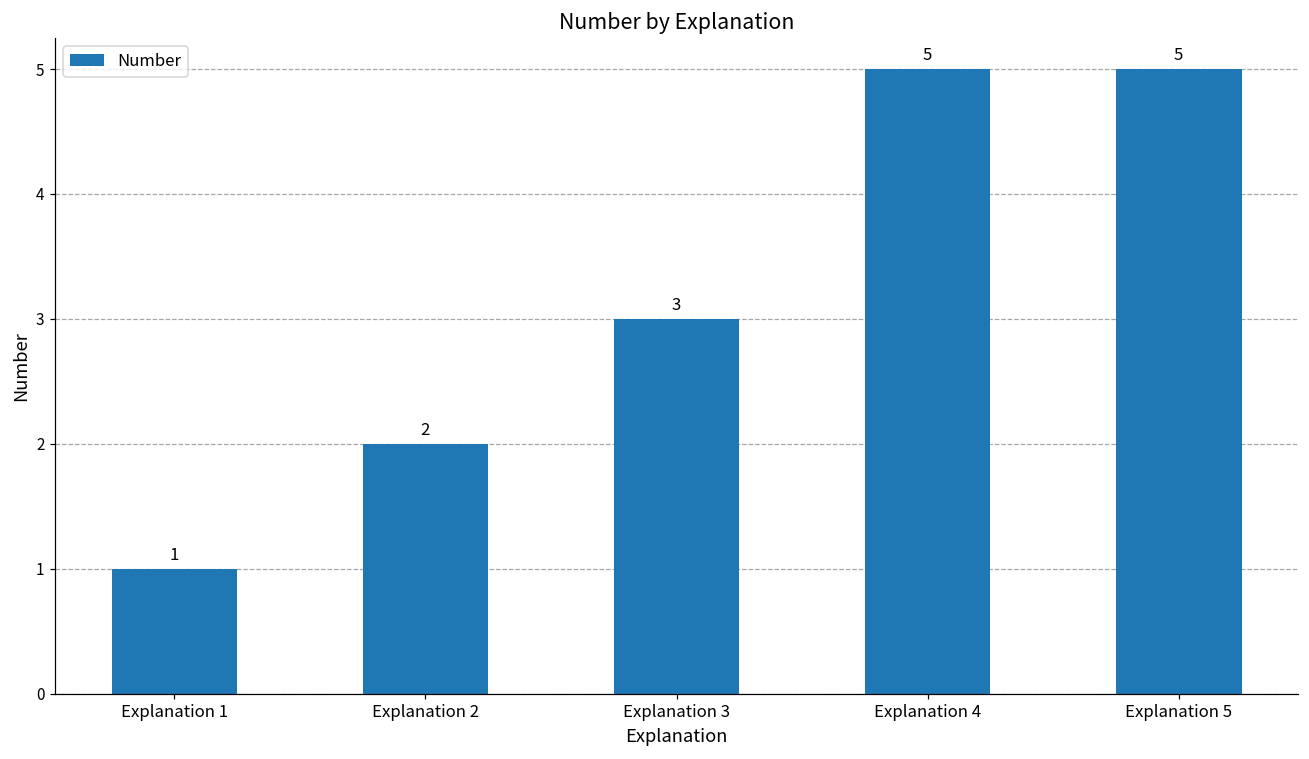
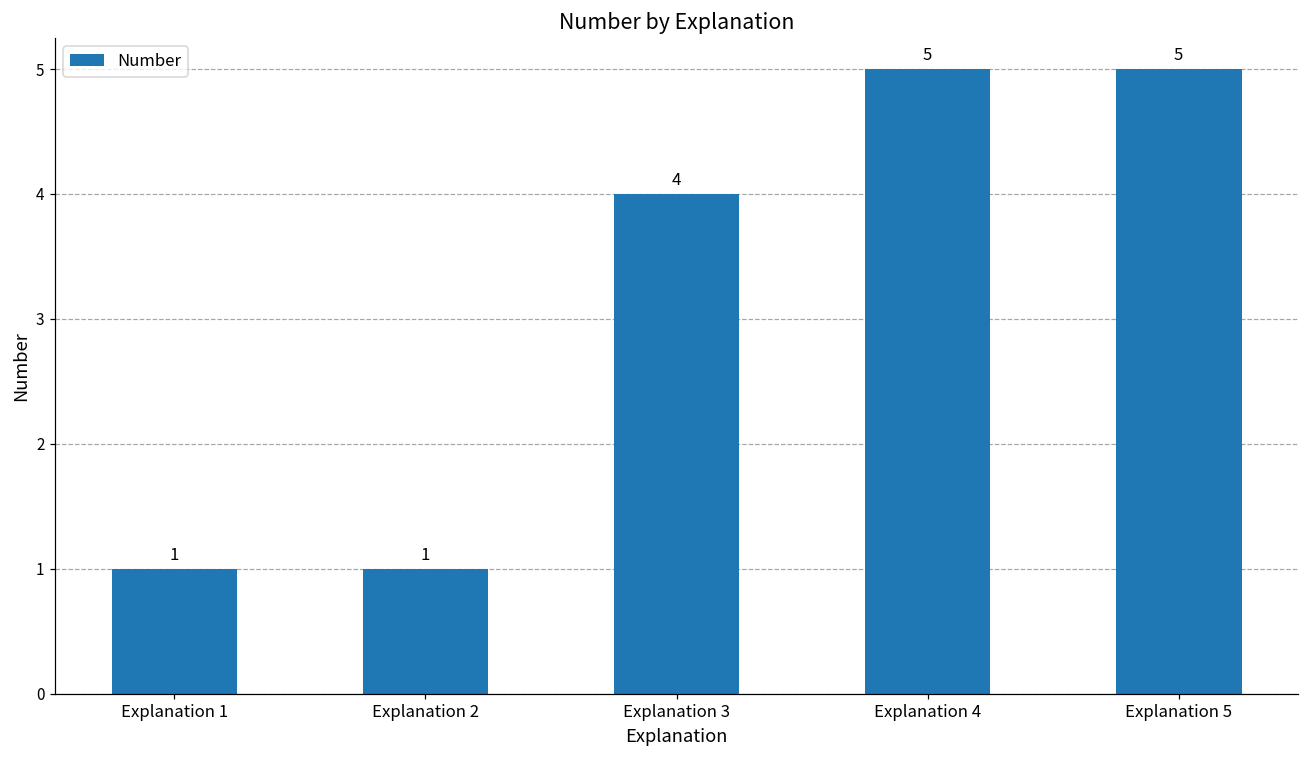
  {
    "Explanation 1": 1,
-   "Explanation 2": 2,
-   "Explanation 3": 3,
+   "Explanation 2": 1,
+   "Explanation 3": 4,
    "Explanation 4": 5,
    "Explanation 5": 5
  }
